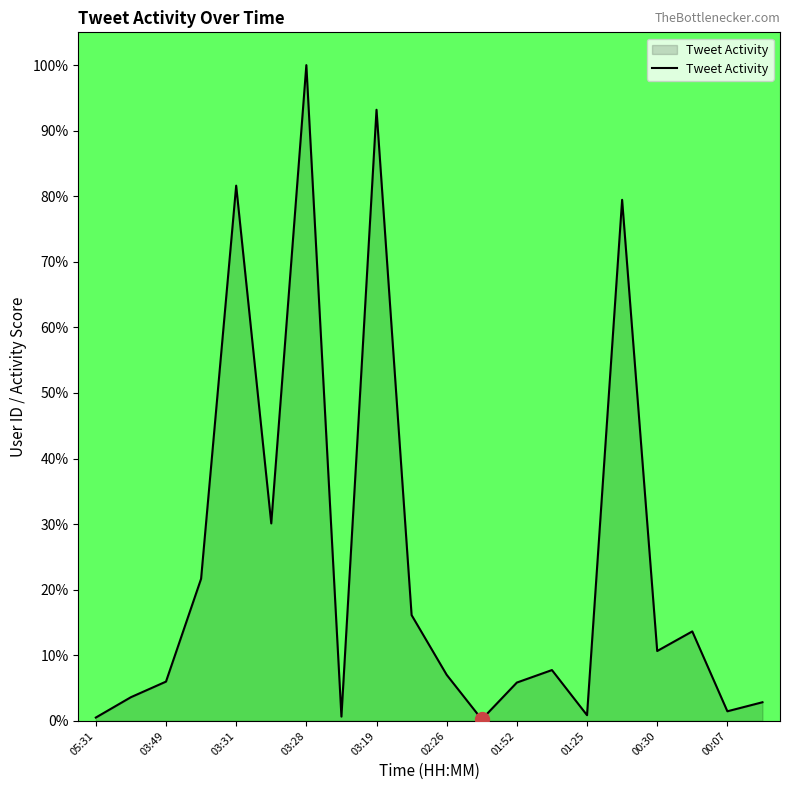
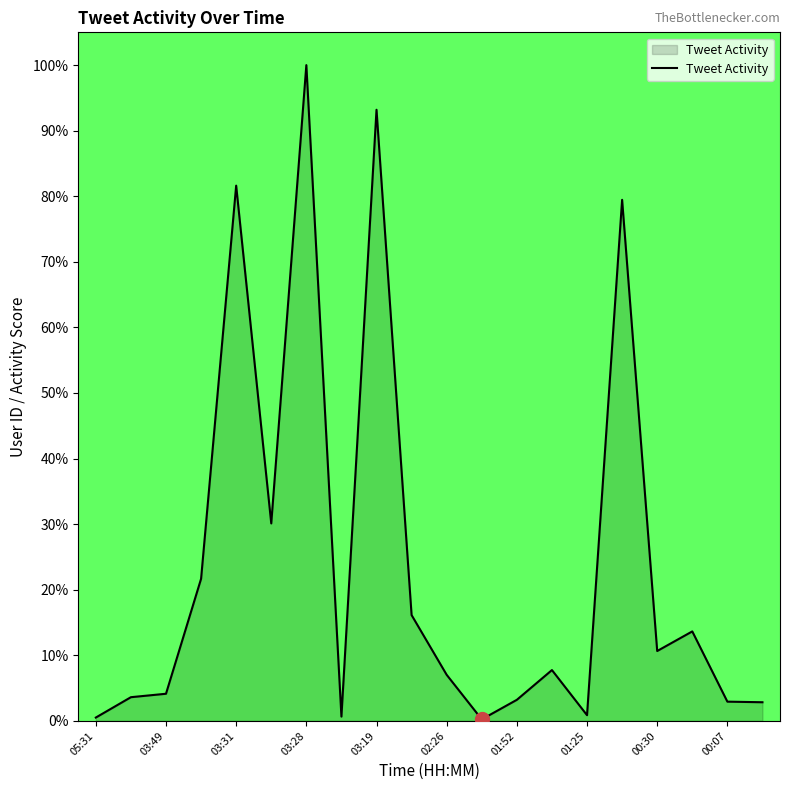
  {
    "Tweet Activity": {
      "05:31": "1%",
-     "03:49": "6%",
+     "03:49": "4%",
      "03:19": "93%",
      "02:26": "7%",
-     "01:52": "6%",
+     "01:52": "3%",
      "01:25": "1%",
      "00:30": "11%",
-     "00:07": "1%"
+     "00:07": "3%"
    }
  }
